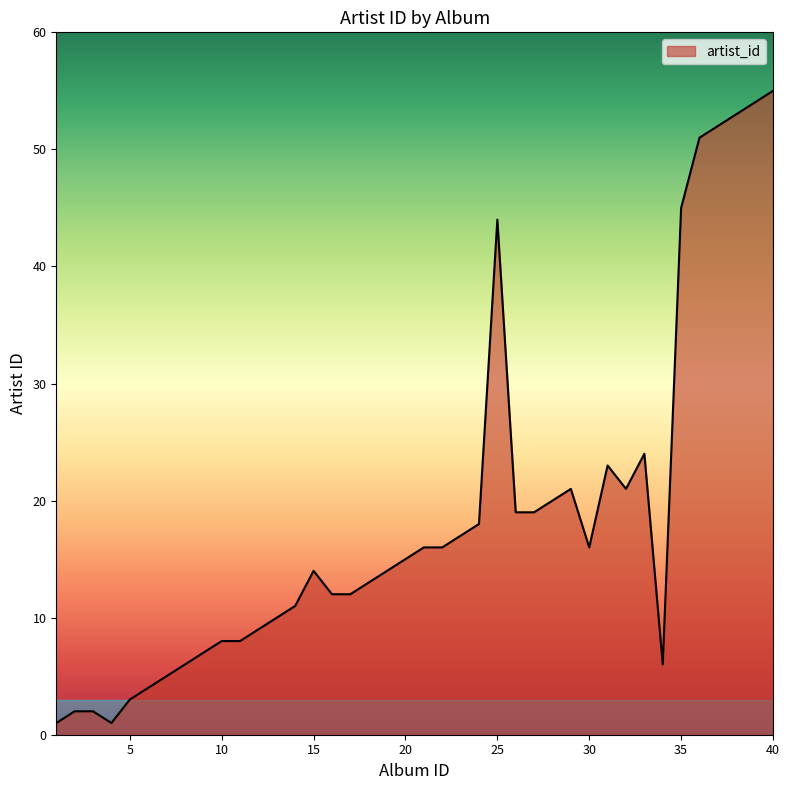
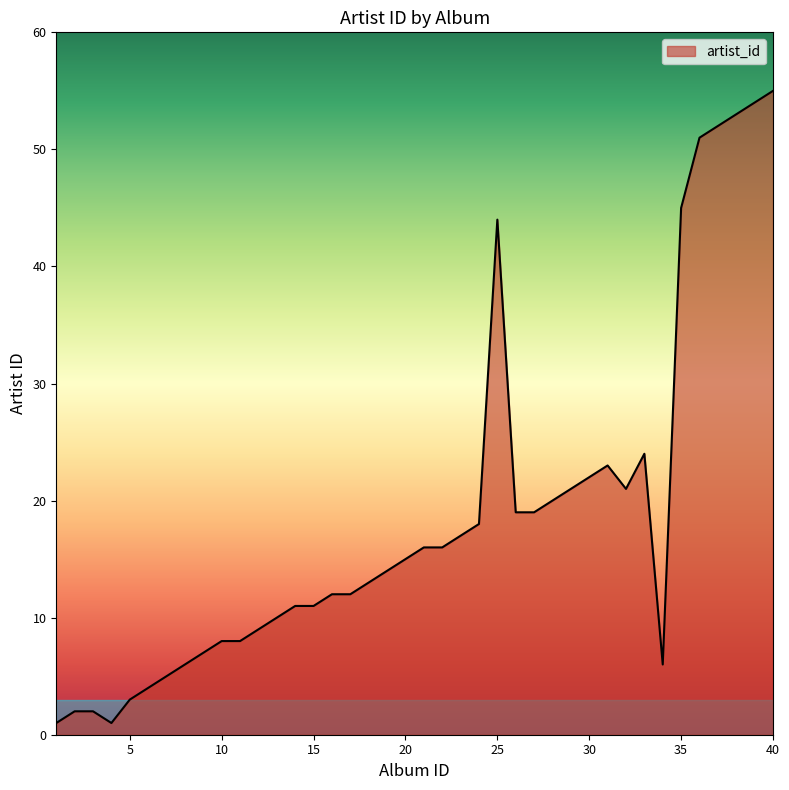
  {
    "5": 3,
    "10": 8,
-   "15": 14,
+   "15": 11,
    "20": 15,
    "25": 44,
-   "30": 16,
+   "30": 22,
    "35": 45,
    "40": 55
  }
